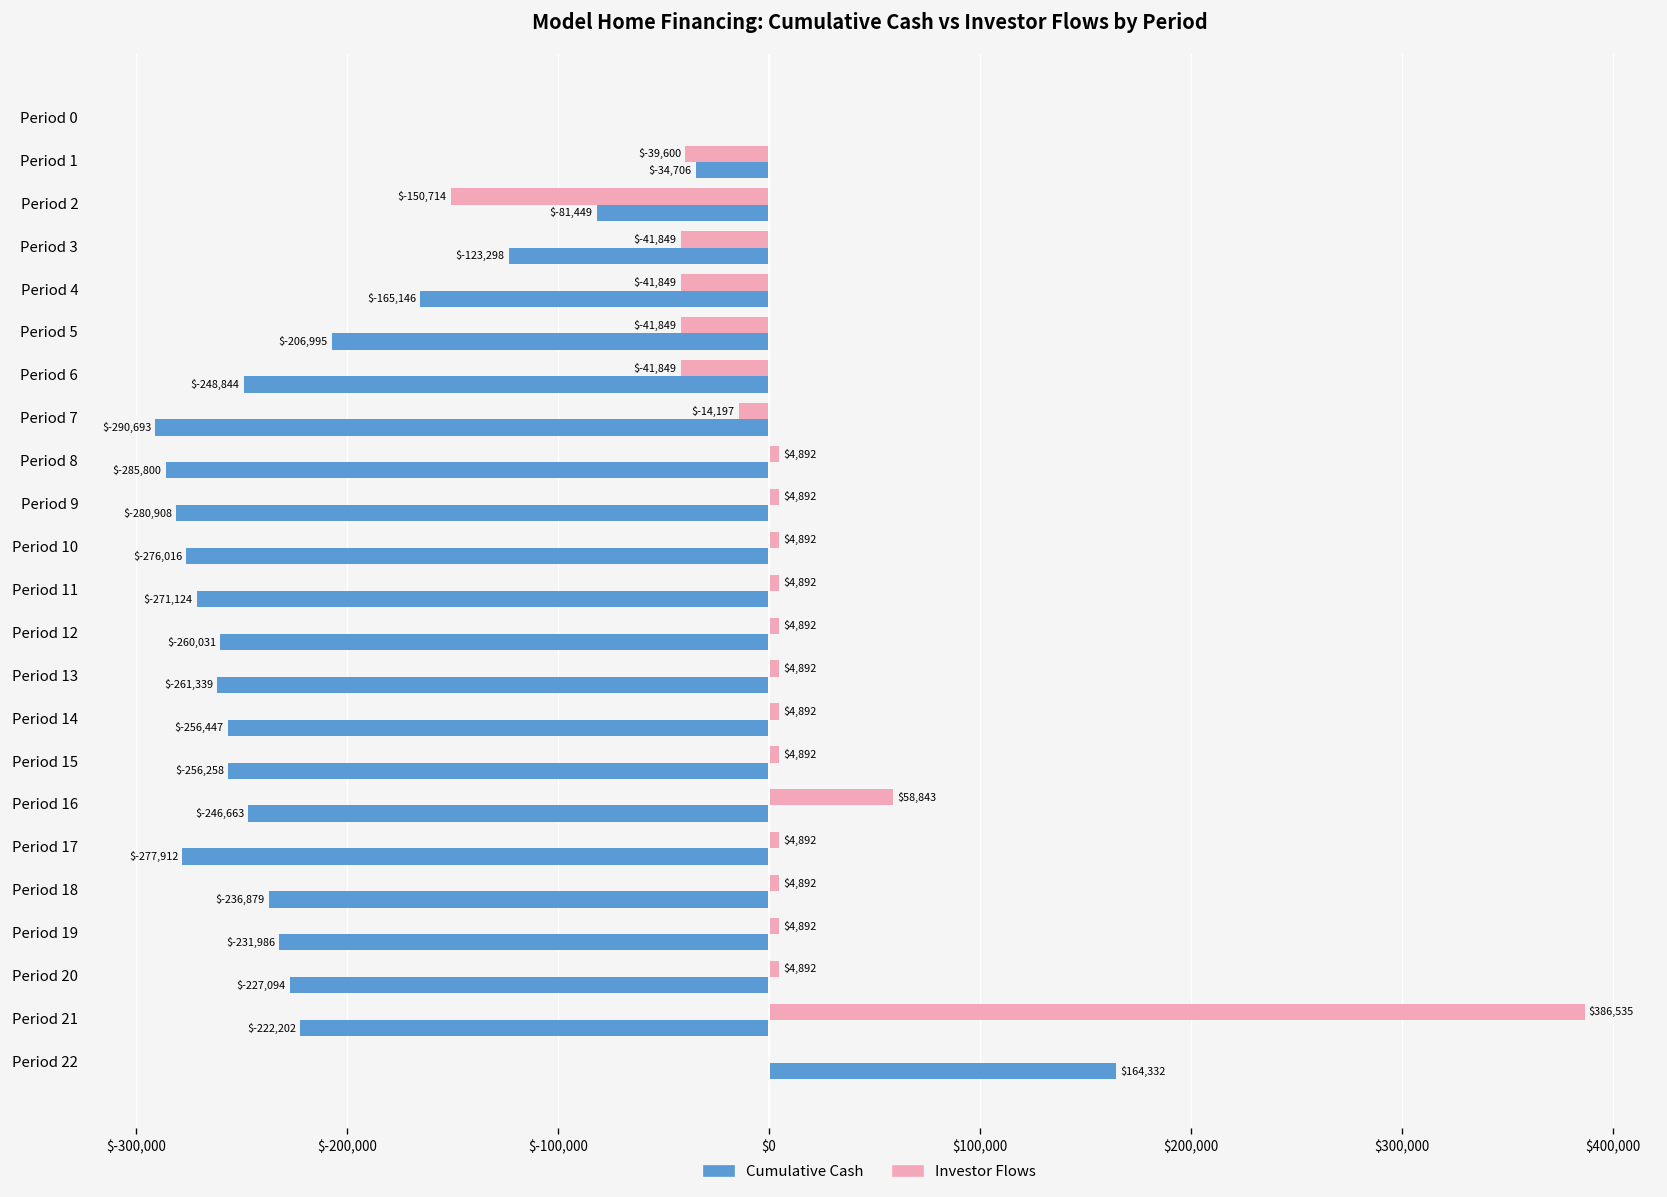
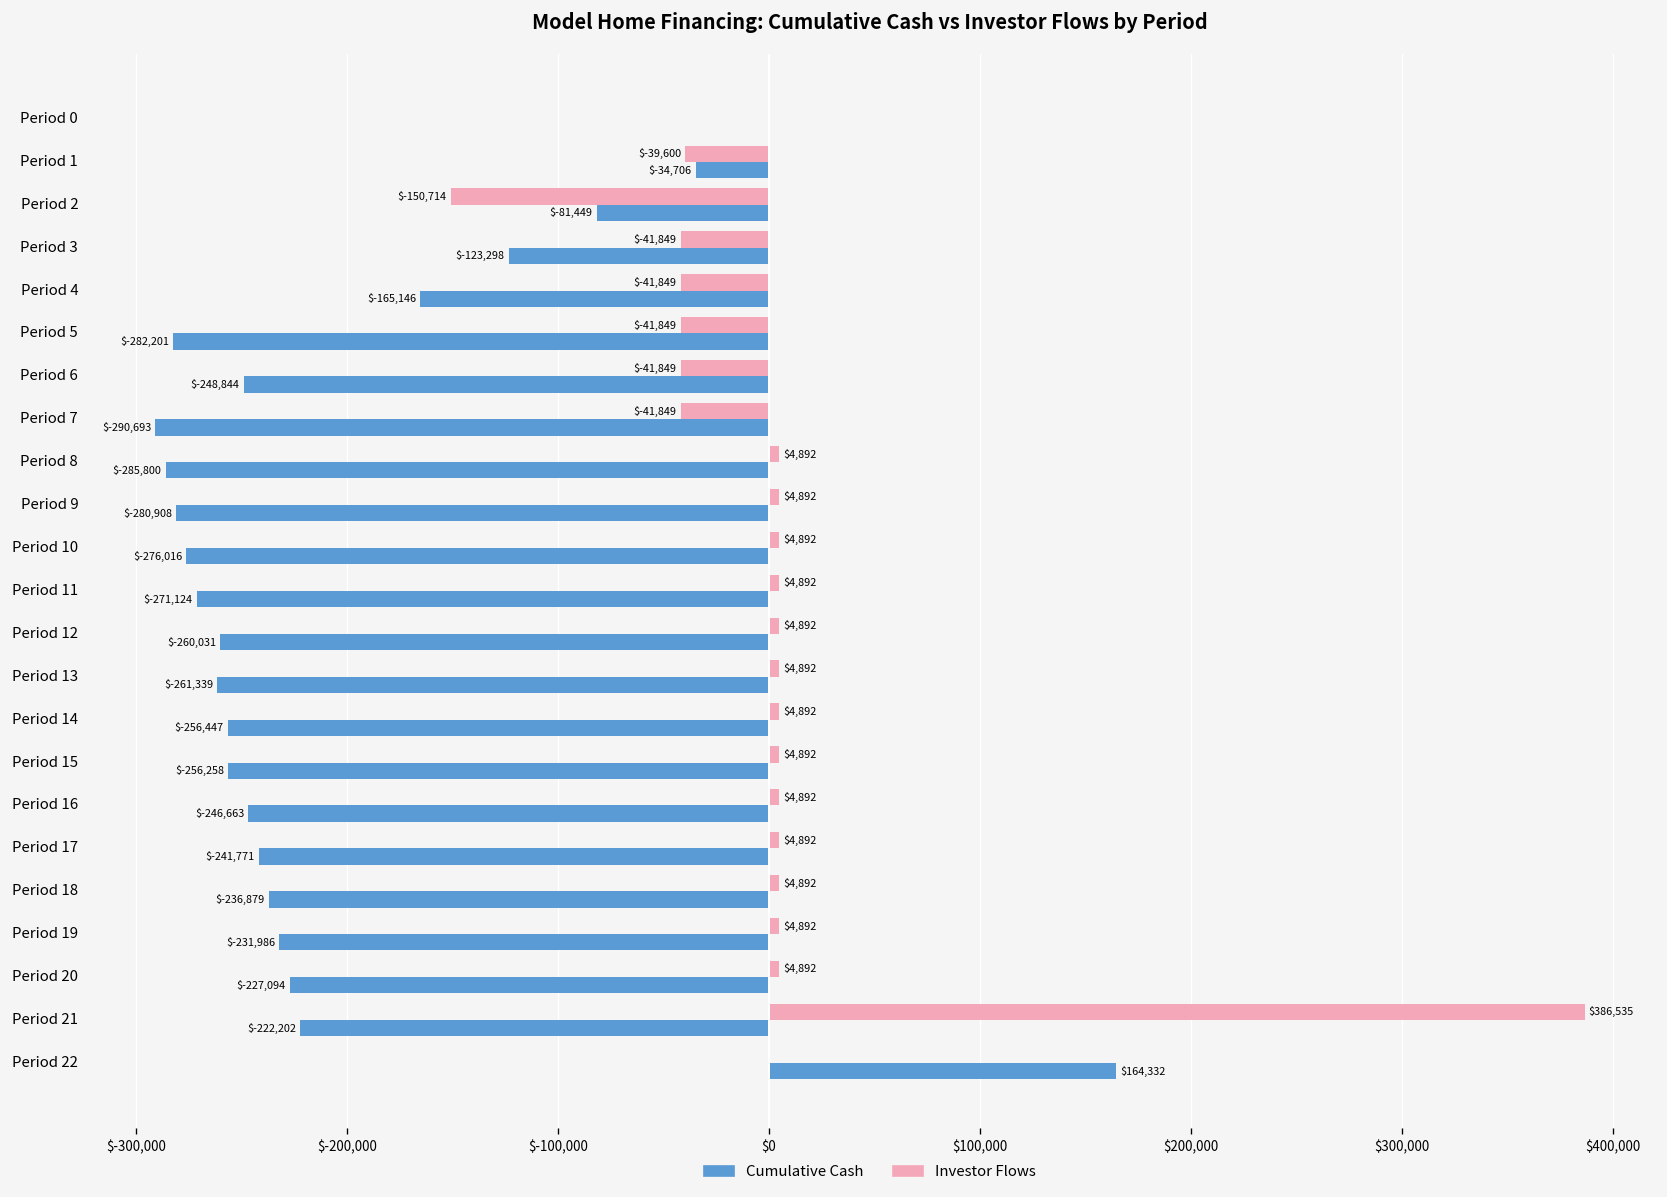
  {
    "Cumulative Cash": {
      "Period 1": "$-34,706",
      "Period 2": "$-81,449",
      "Period 3": "$-123,298",
      "Period 4": "$-165,146",
-     "Period 5": "$-206,995",
+     "Period 5": "$-282,201",
      "Period 6": "$-248,844",
      "Period 7": "$-290,693",
      "Period 8": "$-285,800",
      "Period 9": "$-280,908",
      "Period 10": "$-276,016",
      "Period 11": "$-271,124",
      "Period 12": "$-260,031",
      "Period 13": "$-261,339",
      "Period 14": "$-256,447",
      "Period 15": "$-256,258",
      "Period 16": "$-246,663",
-     "Period 17": "$-277,912",
+     "Period 17": "$-241,771",
      "Period 18": "$-236,879",
      "Period 19": "$-231,986",
      "Period 20": "$-227,094",
      "Period 21": "$-222,202",
      "Period 22": "$164,332"
    },
    "Investor Flows": {
      "Period 1": "$-39,600",
      "Period 2": "$-150,714",
      "Period 3": "$-41,849",
      "Period 4": "$-41,849",
      "Period 5": "$-41,849",
      "Period 6": "$-41,849",
-     "Period 7": "$-14,197",
+     "Period 7": "$-41,849",
      "Period 8": "$4,892",
      "Period 9": "$4,892",
      "Period 10": "$4,892",
      "Period 11": "$4,892",
      "Period 12": "$4,892",
      "Period 13": "$4,892",
      "Period 14": "$4,892",
      "Period 15": "$4,892",
-     "Period 16": "$58,843",
+     "Period 16": "$4,892",
      "Period 17": "$4,892",
      "Period 18": "$4,892",
      "Period 19": "$4,892",
      "Period 20": "$4,892",
      "Period 21": "$386,535"
    }
  }
